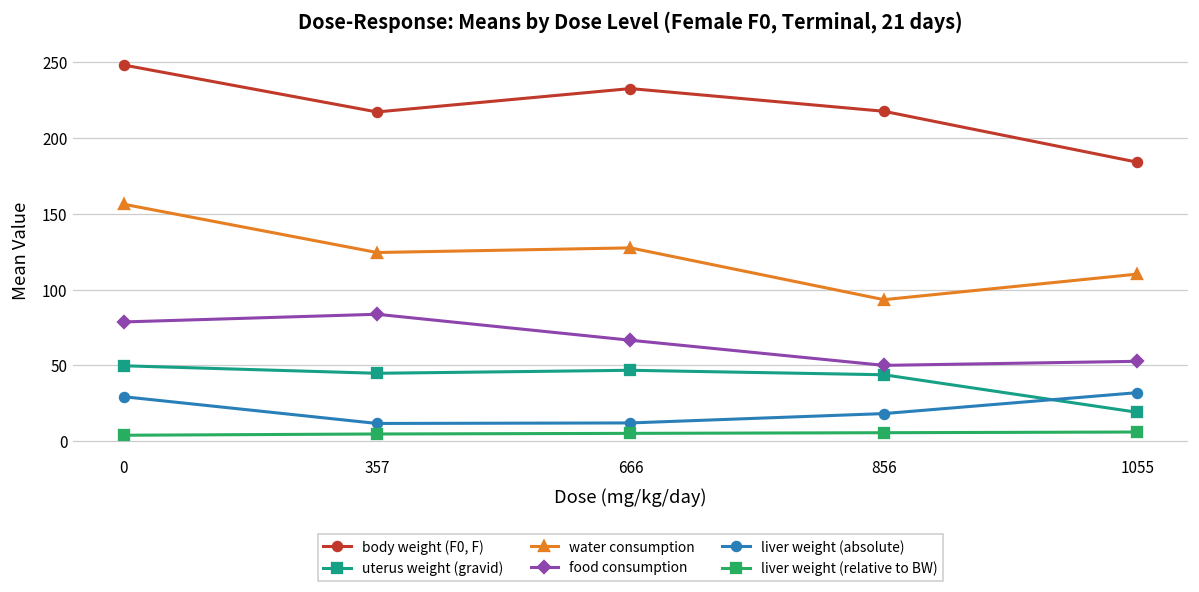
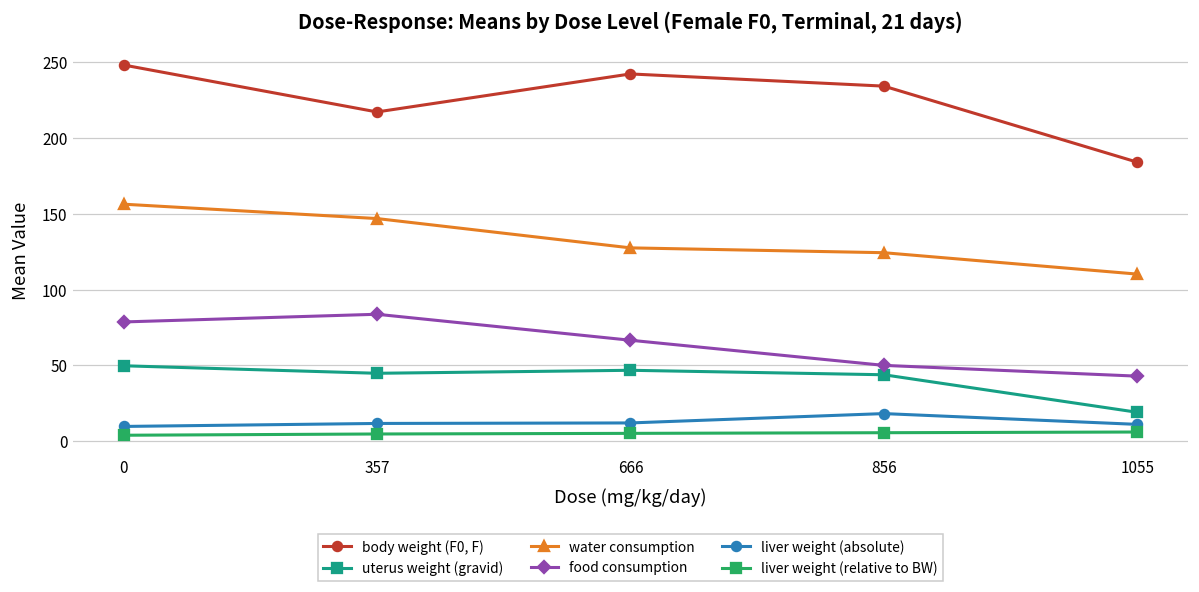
  {
    "body weight (F0, F)": {
      "0": 248,
      "357": 217,
-     "666": 233,
-     "856": 218,
+     "666": 242,
+     "856": 234,
      "1055": 184
    },
    "water consumption": {
      "0": 156,
-     "357": 125,
+     "357": 147,
      "666": 128,
-     "856": 93,
+     "856": 124,
      "1055": 110
    },
    "food consumption": {
      "0": 79,
      "357": 84,
      "666": 67,
      "856": 50,
-     "1055": 53
+     "1055": 43
    },
    "liver weight (absolute)": {
-     "0": 29,
+     "0": 10,
      "357": 12,
      "666": 12,
      "856": 18,
-     "1055": 32
+     "1055": 11
    }
  }
